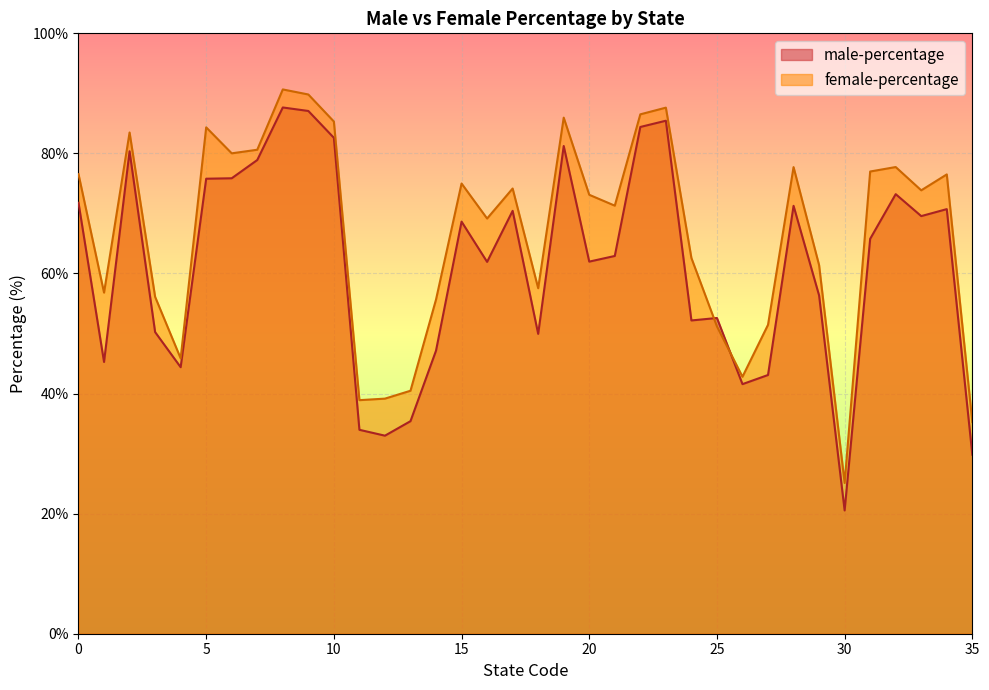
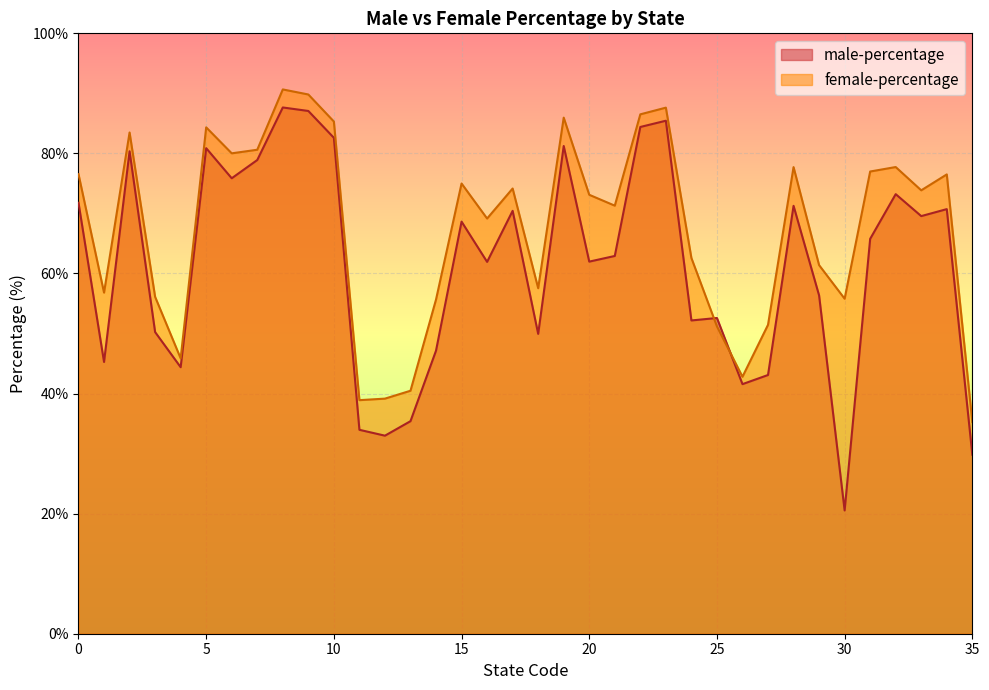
  {
    "male-percentage": {
      "0": "72%",
-     "5": "76%",
+     "5": "81%",
      "10": "83%",
      "15": "69%",
      "20": "62%",
      "25": "53%",
      "30": "21%",
      "35": "30%"
    },
    "female-percentage": {
      "0": "77%",
      "5": "84%",
      "10": "85%",
      "15": "75%",
      "20": "73%",
      "25": "51%",
-     "30": "25%",
+     "30": "56%",
      "35": "35%"
    }
  }
